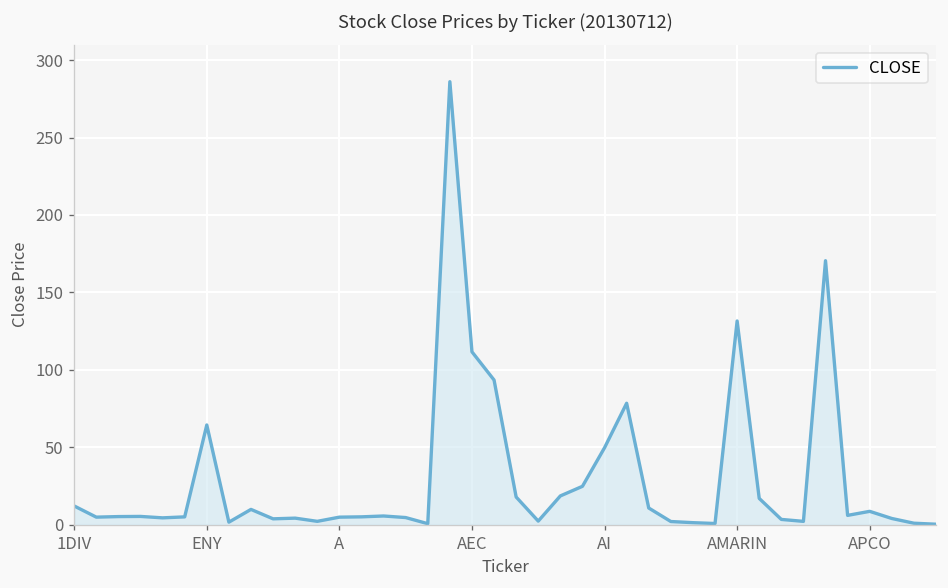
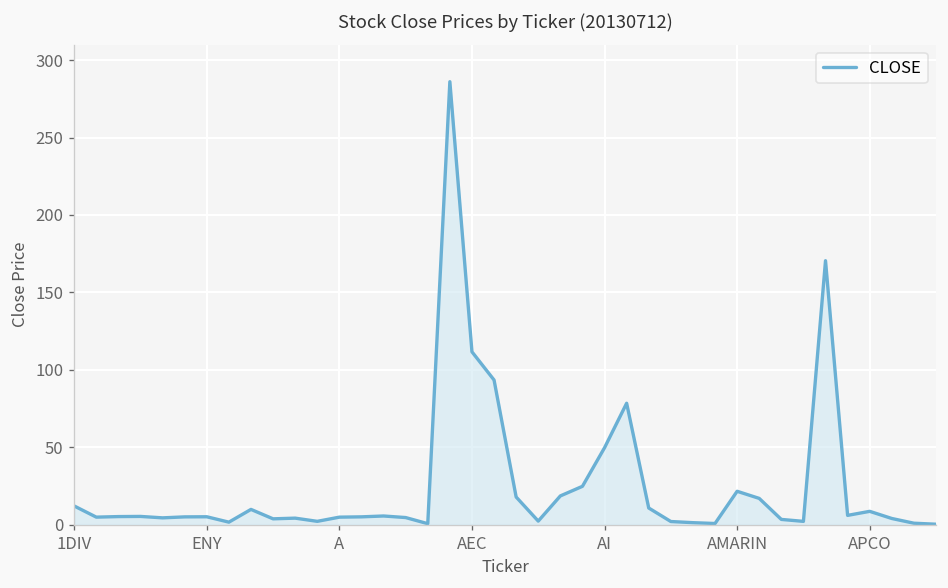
  {
    "1DIV": 12,
-   "ENY": 64,
+   "ENY": 5,
    "A": 5,
    "AEC": 112,
    "AI": 50,
-   "AMARIN": 132,
+   "AMARIN": 22,
    "APCO": 9
  }
